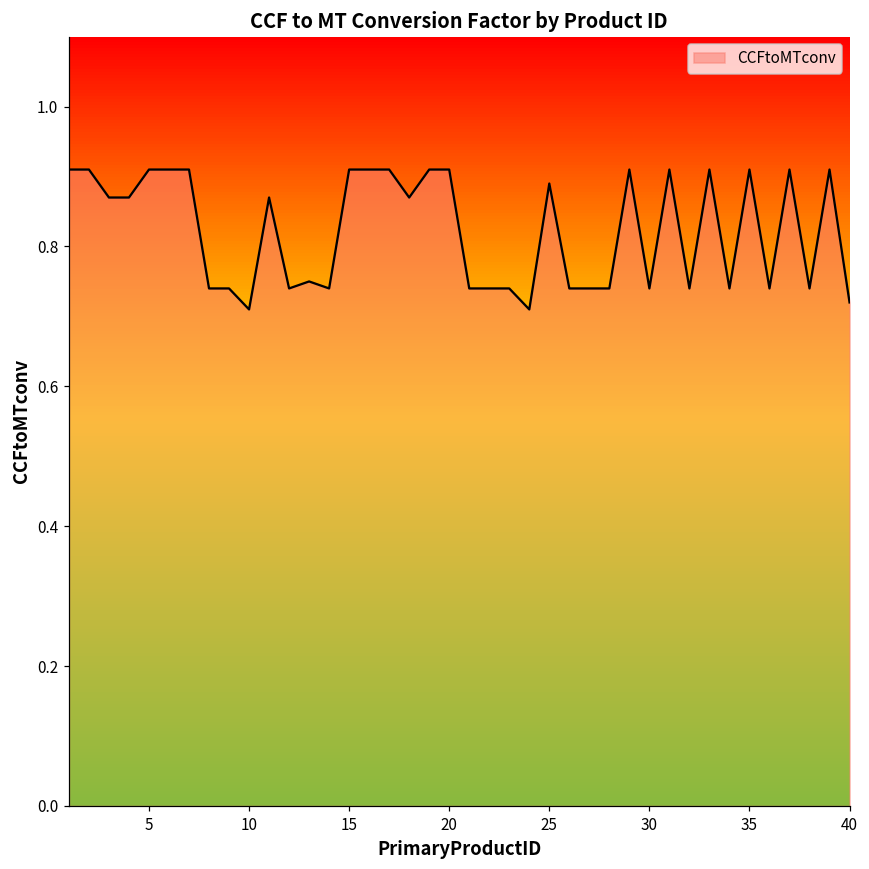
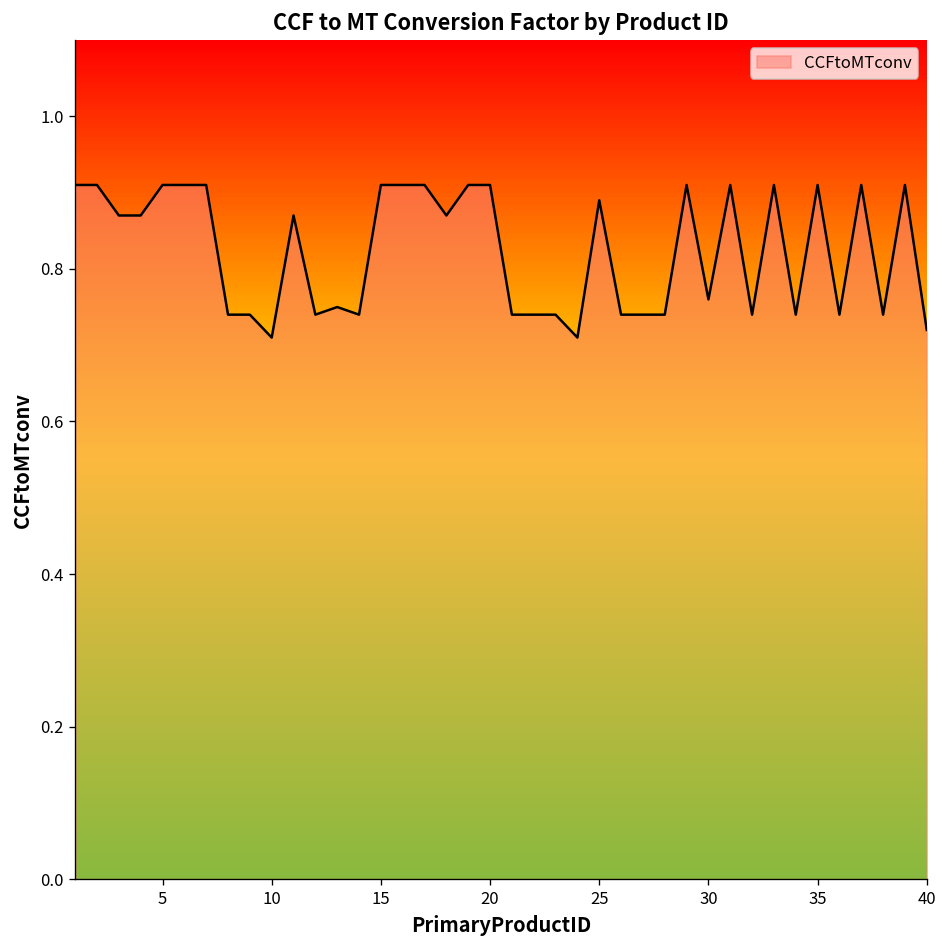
  {
    "5": 0.91,
    "10": 0.71,
    "15": 0.91,
    "20": 0.91,
    "25": 0.89,
-   "30": 0.74,
+   "30": 0.76,
    "35": 0.91,
    "40": 0.72
  }
